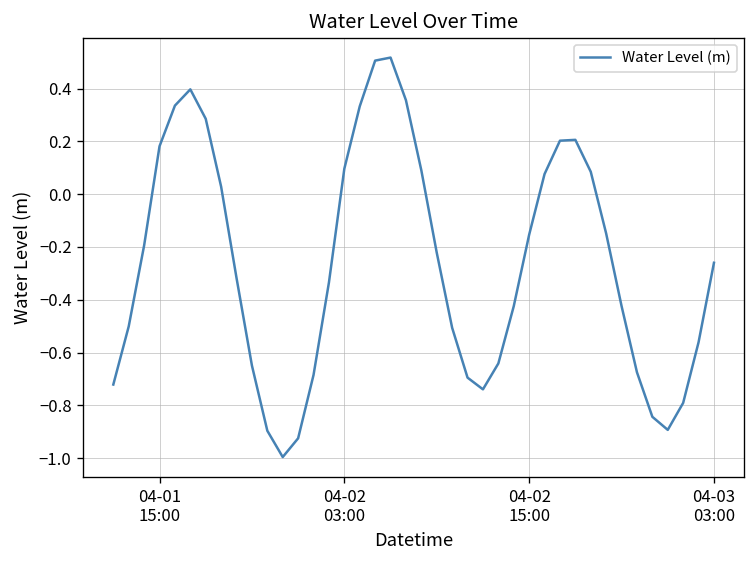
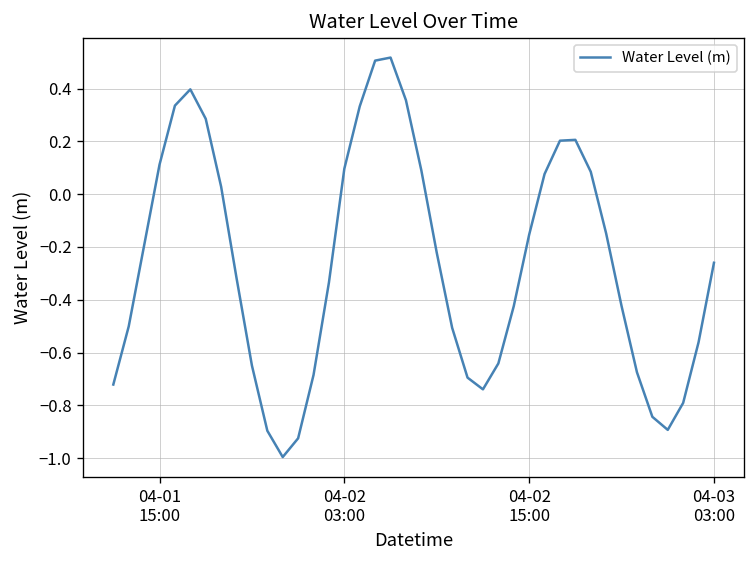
  {
-   "04-01 15:00": 0.18,
+   "04-01 15:00": 0.11,
    "04-02 03:00": 0.10,
    "04-02 15:00": -0.15,
    "04-03 03:00": -0.26
  }
